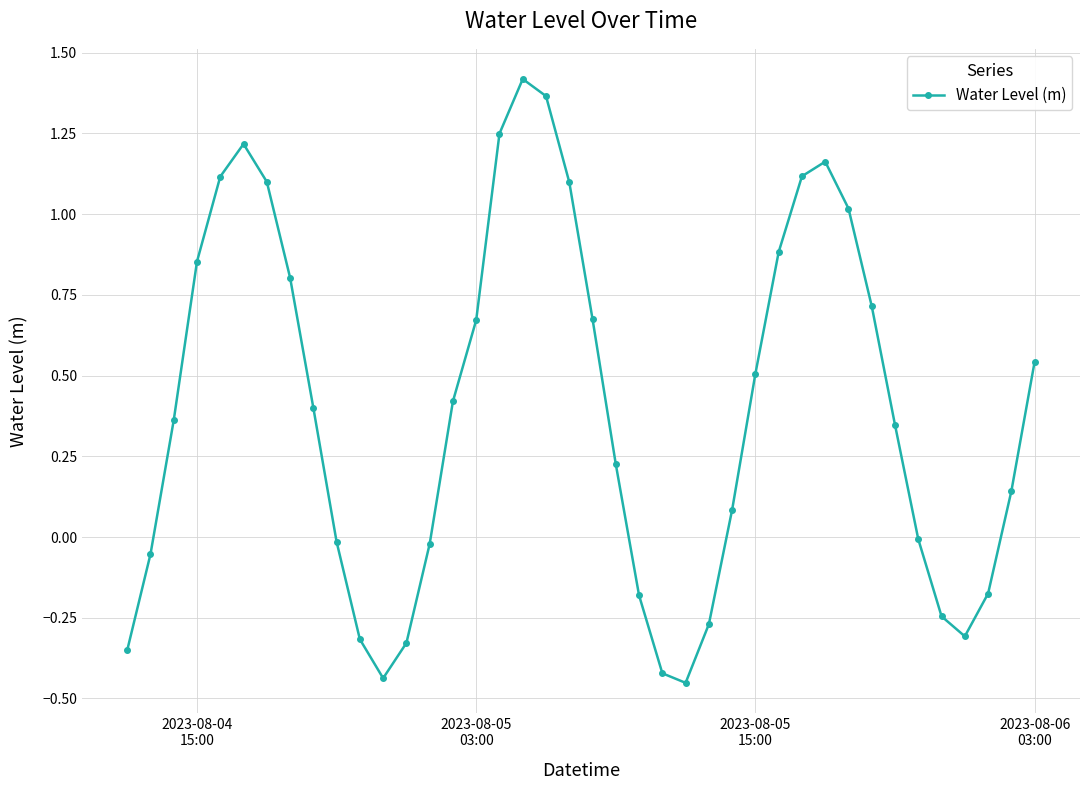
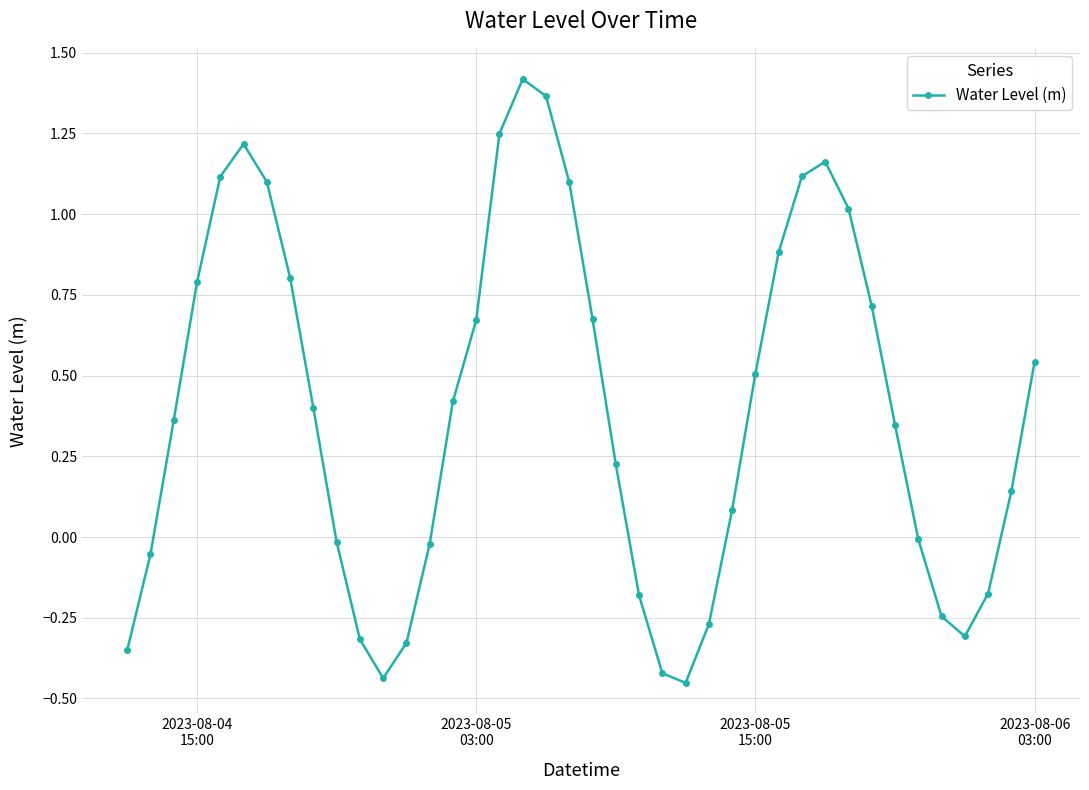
  {
-   "2023-08-04 15:00": 0.85,
+   "2023-08-04 15:00": 0.79,
    "2023-08-05 03:00": 0.67,
    "2023-08-05 15:00": 0.51,
    "2023-08-06 03:00": 0.54
  }
